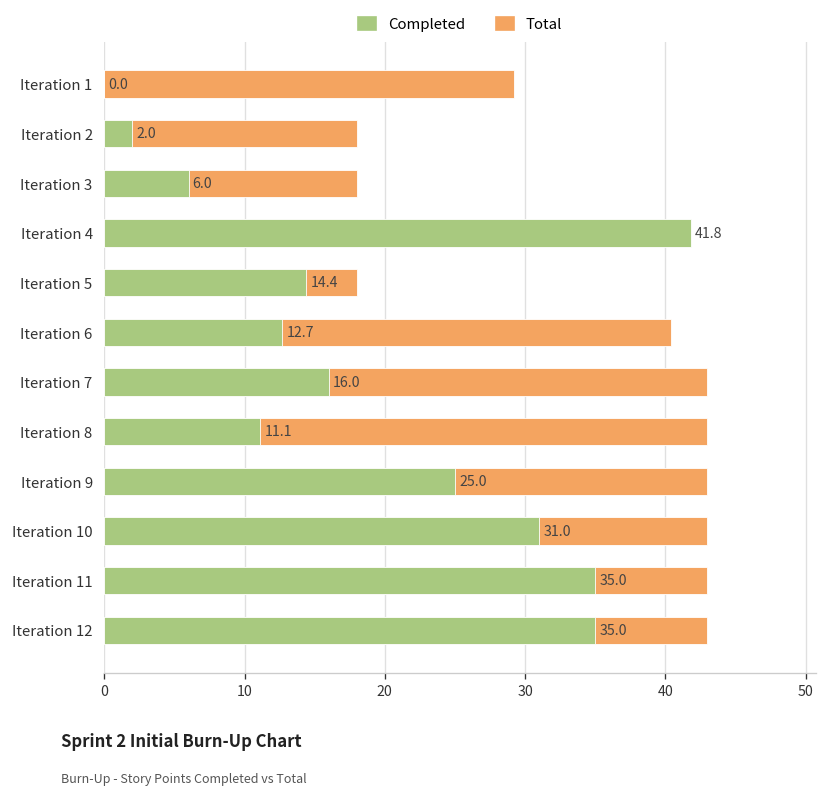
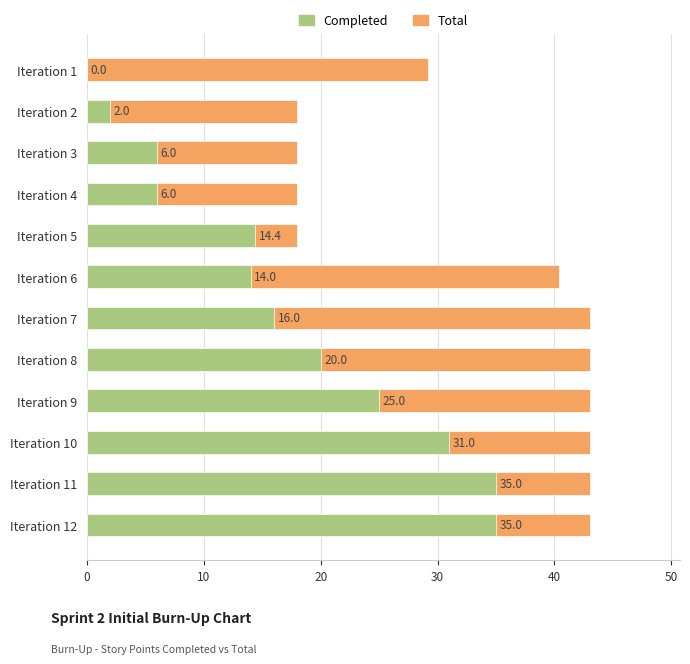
  {
    "Completed": {
      "Iteration 1": 0.0,
-     "Iteration 4": 41.8,
-     "Iteration 6": 12.7,
-     "Iteration 8": 11.1
+     "Iteration 4": 6.0,
+     "Iteration 6": 14.0,
+     "Iteration 8": 20.0
    }
  }
